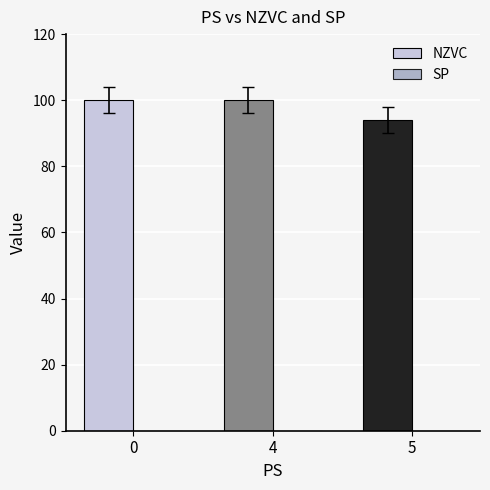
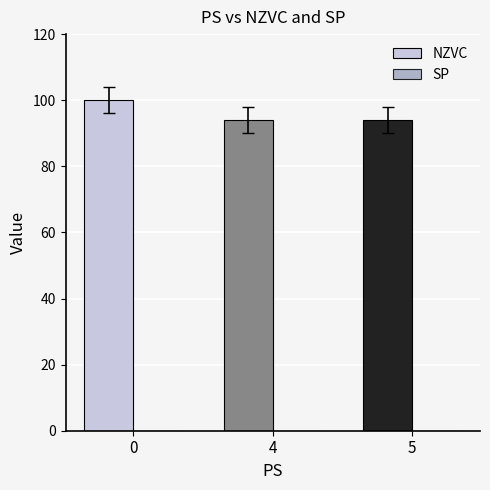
  {
    "NZVC": {
      "0": 100,
-     "4": 100,
+     "4": 94,
      "5": 94
    },
    "SP": {
      "0": 0,
      "4": 0,
      "5": 0
    }
  }
